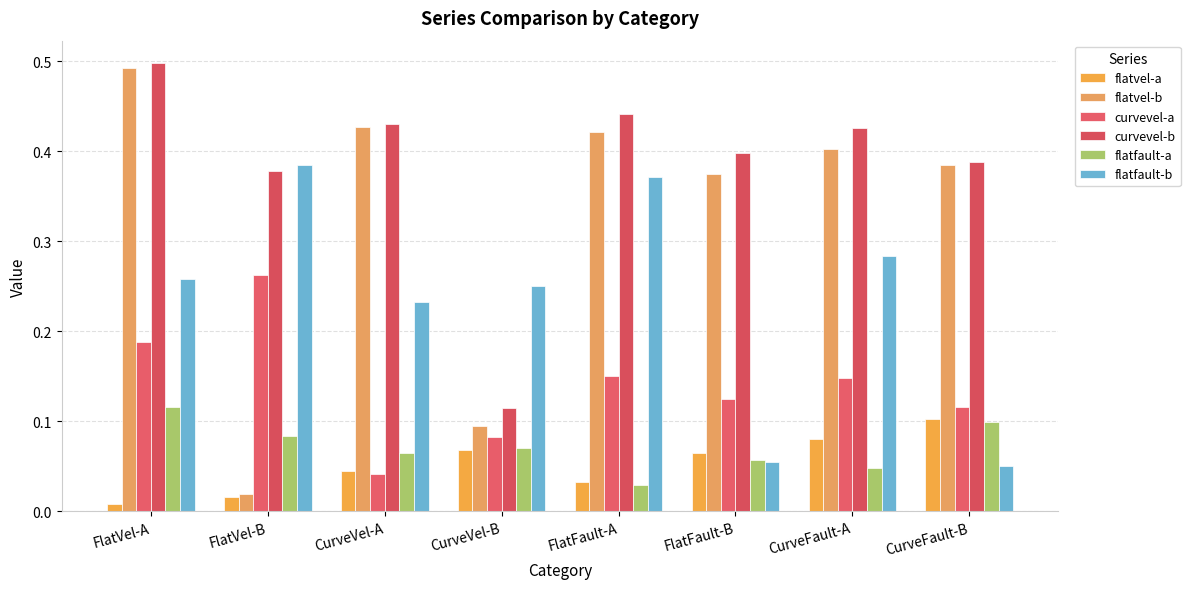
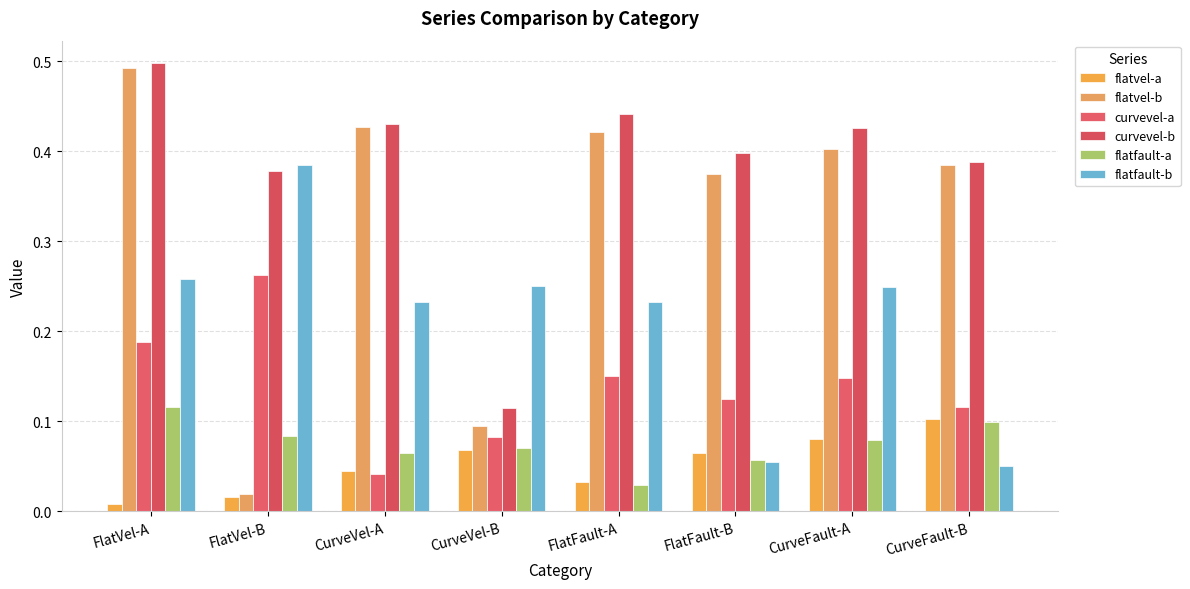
  {
    "flatfault-a": {
      "FlatVel-A": 0.12,
      "FlatVel-B": 0.08,
      "CurveVel-A": 0.06,
      "CurveVel-B": 0.07,
      "FlatFault-A": 0.03,
      "FlatFault-B": 0.06,
-     "CurveFault-A": 0.05,
+     "CurveFault-A": 0.08,
      "CurveFault-B": 0.10
    },
    "flatfault-b": {
      "FlatVel-A": 0.26,
      "FlatVel-B": 0.38,
      "CurveVel-A": 0.23,
      "CurveVel-B": 0.25,
-     "FlatFault-A": 0.37,
+     "FlatFault-A": 0.23,
      "FlatFault-B": 0.06,
-     "CurveFault-A": 0.28,
+     "CurveFault-A": 0.25,
      "CurveFault-B": 0.05
    }
  }
